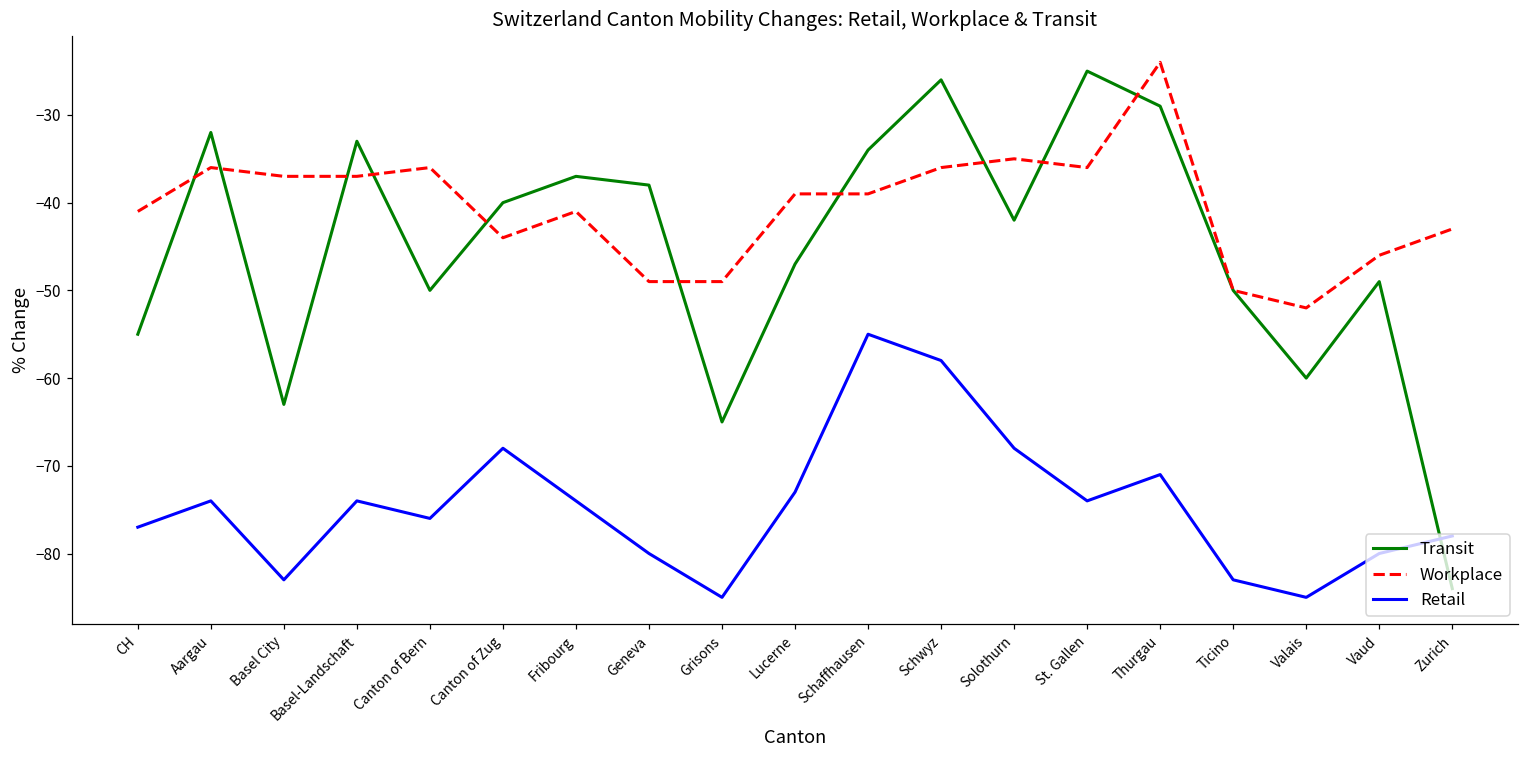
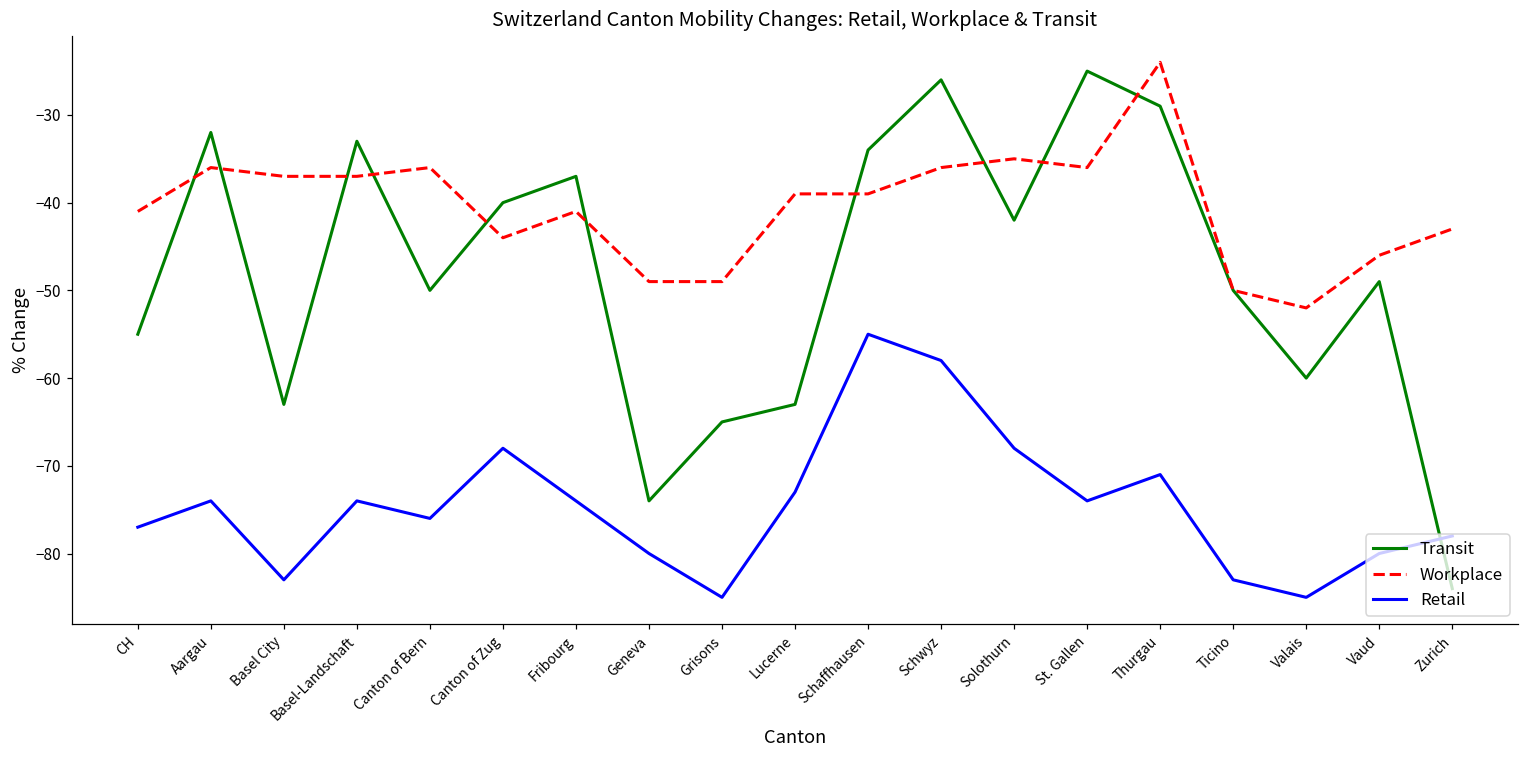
  {
    "Transit": {
      "CH": -55,
      "Aargau": -32,
      "Basel City": -63,
      "Basel-Landschaft": -33,
      "Canton of Bern": -50,
      "Canton of Zug": -40,
      "Fribourg": -37,
-     "Geneva": -38,
+     "Geneva": -74,
      "Grisons": -65,
-     "Lucerne": -47,
+     "Lucerne": -63,
      "Schaffhausen": -34,
      "Schwyz": -26,
      "Solothurn": -42,
      "St. Gallen": -25,
      "Thurgau": -29,
      "Valais": -60,
      "Vaud": -49
    },
    "Workplace": {
      "CH": -41,
      "Aargau": -36,
      "Basel City": -37,
      "Basel-Landschaft": -37,
      "Canton of Bern": -36,
      "Canton of Zug": -44,
      "Fribourg": -41,
      "Geneva": -49,
      "Grisons": -49,
      "Lucerne": -39,
      "Schaffhausen": -39,
      "Schwyz": -36,
      "Solothurn": -35,
      "St. Gallen": -36,
      "Thurgau": -24,
      "Valais": -52,
      "Vaud": -46,
      "Zurich": -43
    },
    "Retail": {
      "CH": -77,
      "Aargau": -74,
      "Basel City": -83,
      "Basel-Landschaft": -74,
      "Canton of Bern": -76,
      "Canton of Zug": -68,
      "Fribourg": -74,
      "Geneva": -80,
      "Grisons": -85,
      "Lucerne": -73,
      "Schaffhausen": -55,
      "Schwyz": -58,
      "Solothurn": -68,
      "St. Gallen": -74,
      "Thurgau": -71,
      "Ticino": -83,
      "Valais": -85
    }
  }
